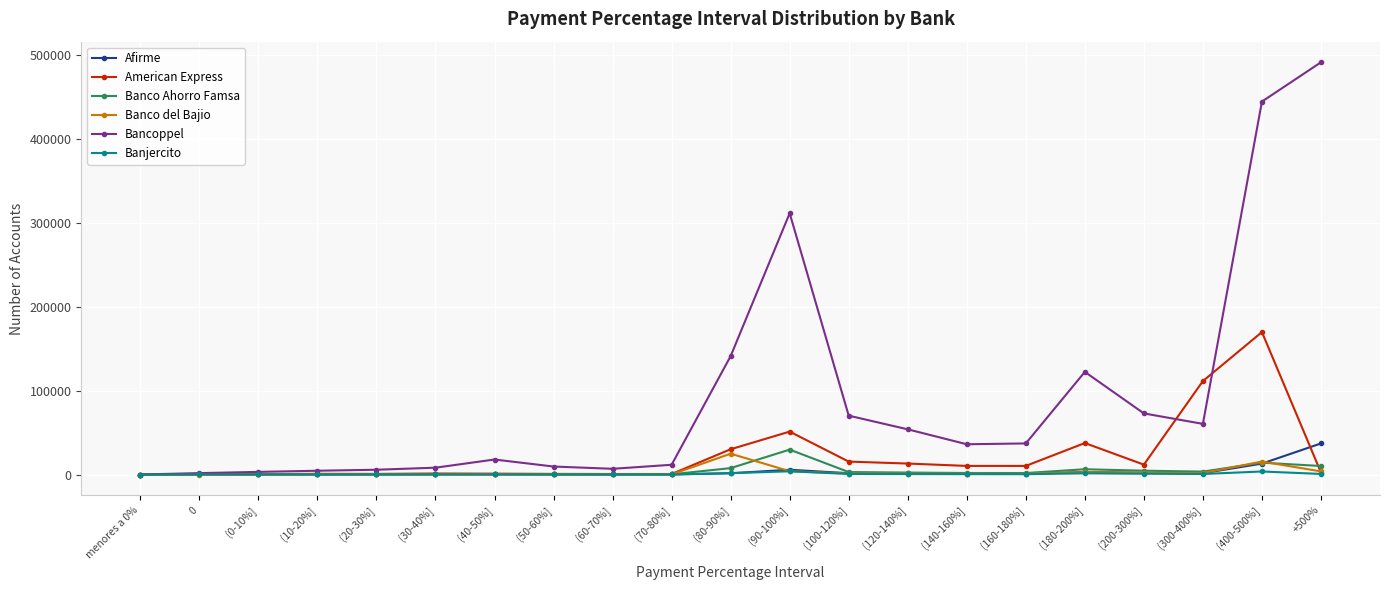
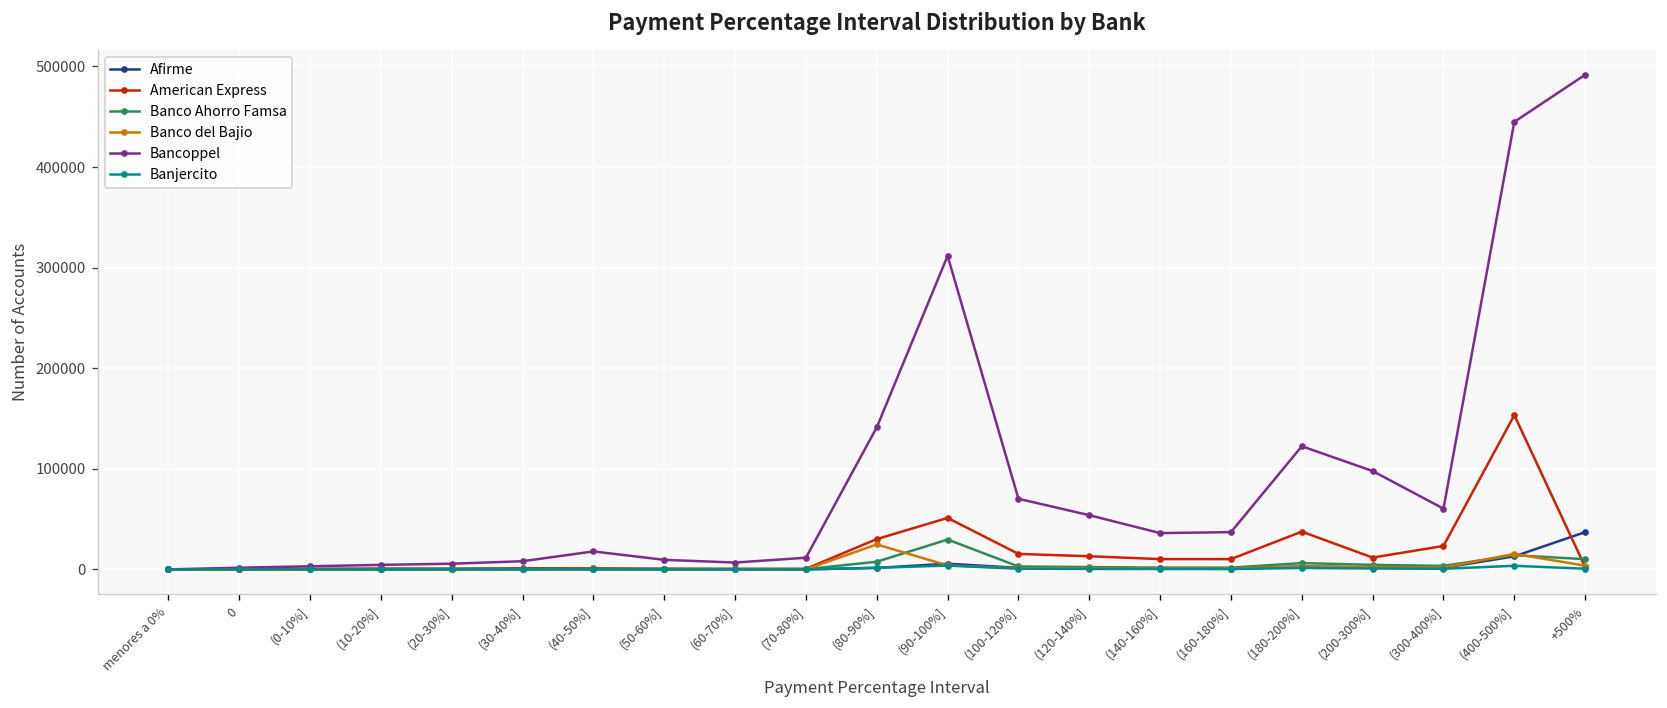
  {
    "Afirme": {
      "+500%": 40000
    },
    "American Express": {
      "(80-90%]": 30000,
      "(90-100%]": 50000,
      "(100-120%]": 20000,
      "(120-140%]": 10000,
      "(140-160%]": 10000,
      "(160-180%]": 10000,
      "(180-200%]": 40000,
      "(200-300%]": 10000,
-     "(300-400%]": 110000,
-     "(400-500%]": 170000
+     "(300-400%]": 20000,
+     "(400-500%]": 150000
    },
    "Banco Ahorro Famsa": {
      "(80-90%]": 10000,
      "(90-100%]": 30000,
      "(180-200%]": 10000,
      "+500%": 10000
    },
    "Banco del Bajio": {
      "(80-90%]": 20000
    },
    "Bancoppel": {
      "(10-20%]": 0,
      "(20-30%]": 10000,
      "(30-40%]": 10000,
      "(40-50%]": 20000,
      "(50-60%]": 10000,
      "(60-70%]": 10000,
      "(70-80%]": 10000,
      "(80-90%]": 140000,
      "(90-100%]": 310000,
      "(100-120%]": 70000,
      "(120-140%]": 50000,
      "(140-160%]": 40000,
      "(160-180%]": 40000,
      "(180-200%]": 120000,
-     "(200-300%]": 70000,
+     "(200-300%]": 100000,
      "(300-400%]": 60000,
      "(400-500%]": 440000,
      "+500%": 490000
    },
    "Banjercito": {
      "(400-500%]": 0
    }
  }
